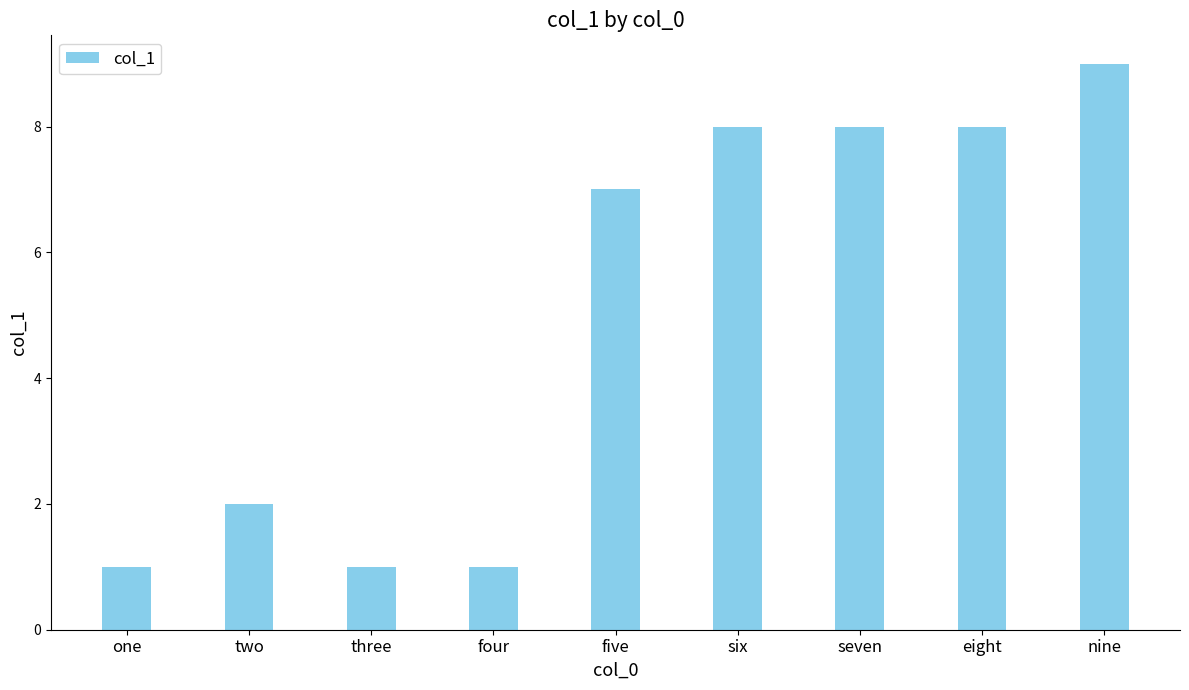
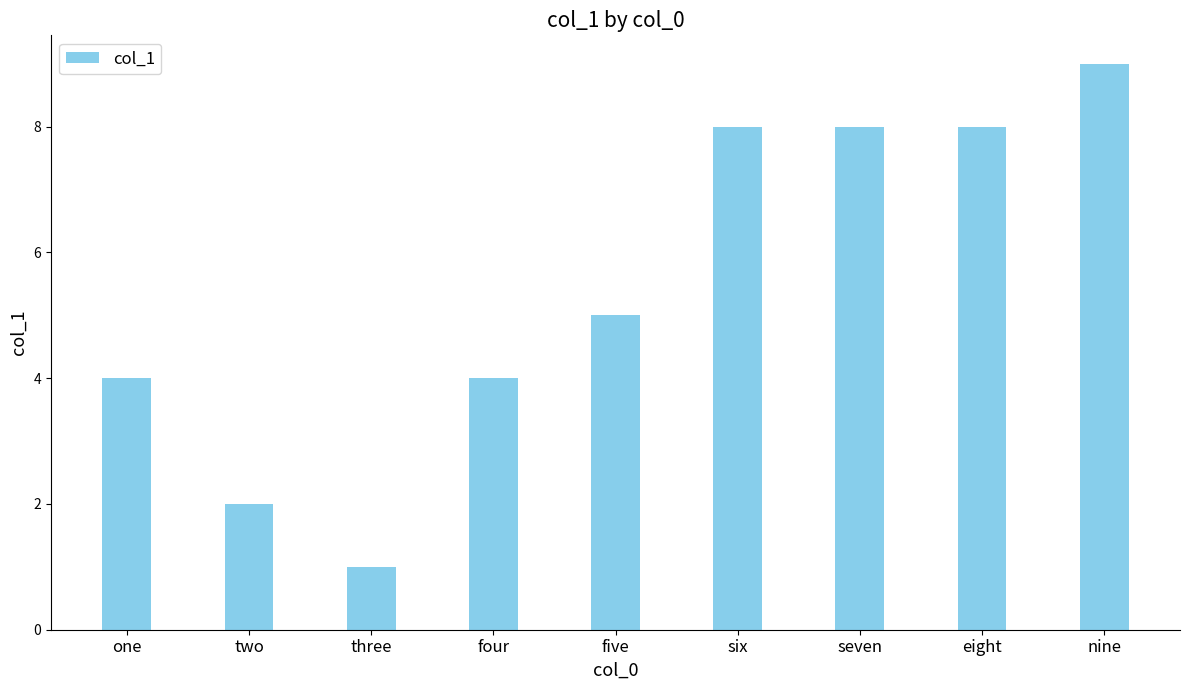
  {
-   "one": 1,
+   "one": 4,
    "two": 2,
    "three": 1,
-   "four": 1,
-   "five": 7,
+   "four": 4,
+   "five": 5,
    "six": 8,
    "seven": 8,
    "eight": 8,
    "nine": 9
  }
